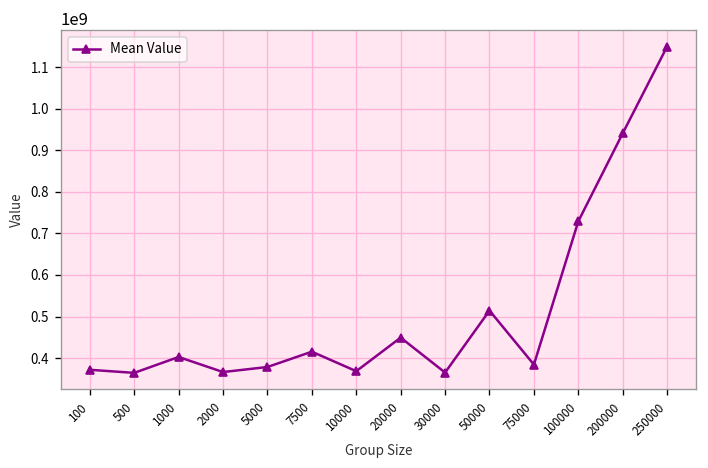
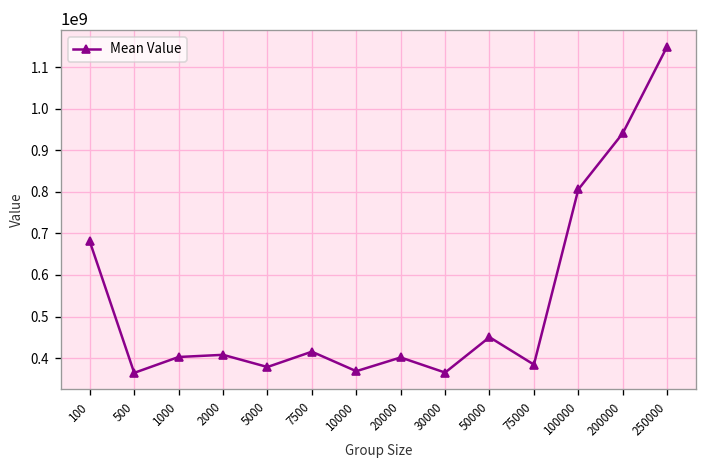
  {
-   "100": 370000000,
+   "100": 680000000,
    "500": 360000000,
    "1000": 400000000,
-   "2000": 370000000,
+   "2000": 410000000,
    "5000": 380000000,
    "7500": 420000000,
    "10000": 370000000,
-   "20000": 450000000,
+   "20000": 400000000,
    "30000": 370000000,
-   "50000": 510000000,
+   "50000": 450000000,
    "75000": 380000000,
-   "100000": 730000000,
+   "100000": 810000000,
    "200000": 940000000,
    "250000": 1150000000
  }
